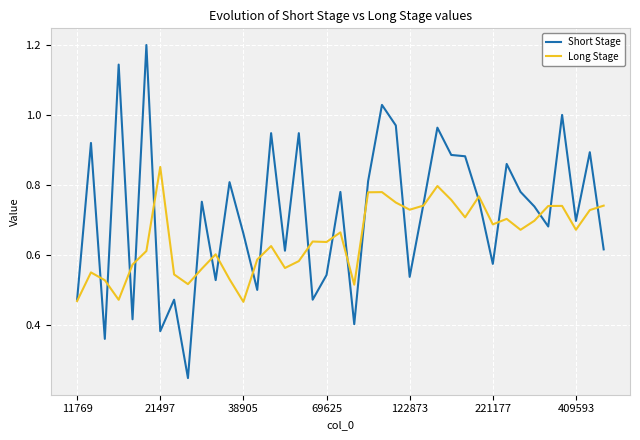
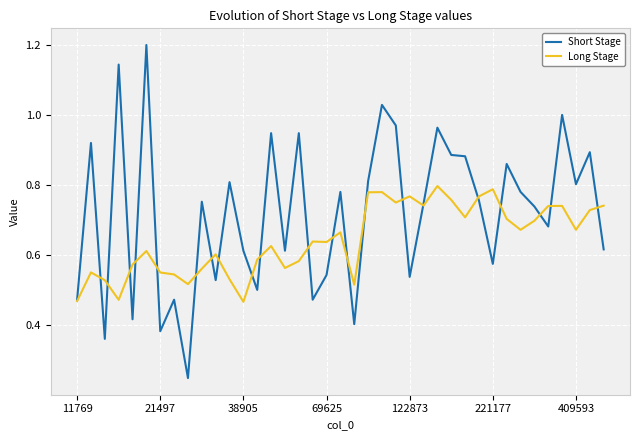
  {
    "Short Stage": {
      "21497": 0.38,
-     "38905": 0.66,
+     "38905": 0.61,
      "69625": 0.54,
      "122873": 0.54,
      "221177": 0.58,
-     "409593": 0.70
+     "409593": 0.80
    },
    "Long Stage": {
-     "21497": 0.85,
+     "21497": 0.55,
      "38905": 0.47,
      "69625": 0.64,
-     "122873": 0.73,
-     "221177": 0.69,
+     "122873": 0.77,
+     "221177": 0.79,
      "409593": 0.67
    }
  }
